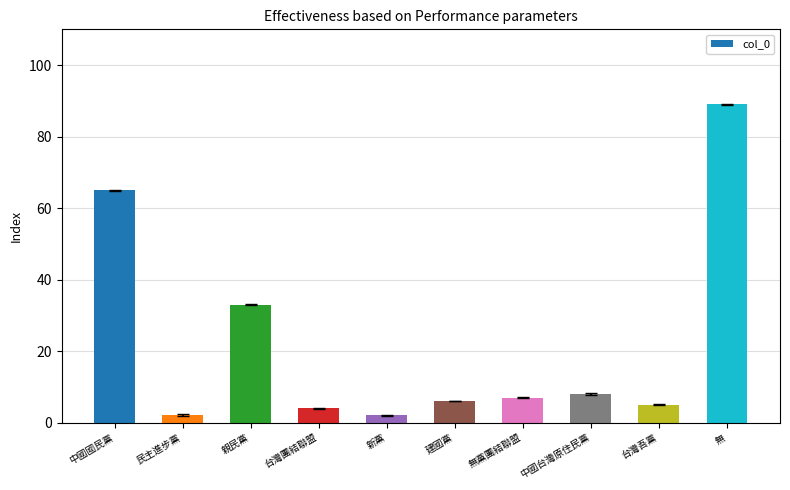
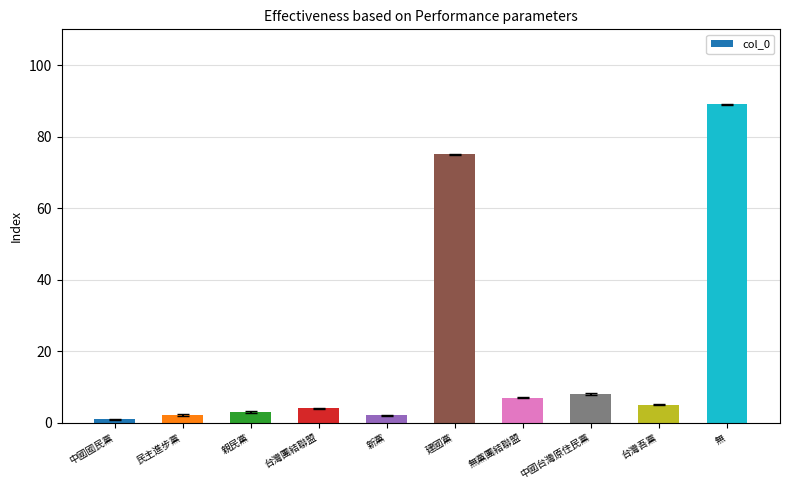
  {
    "col_0": {
-     "中國國民黨": 65,
+     "中國國民黨": 1,
      "民主進步黨": 2,
-     "親民黨": 33,
+     "親民黨": 3,
      "台灣團結聯盟": 4,
      "新黨": 2,
-     "建國黨": 6,
+     "建國黨": 75,
      "無黨團結聯盟": 7,
      "中國台灣原住民黨": 8,
      "台灣吾黨": 5,
      "無": 89
    }
  }
